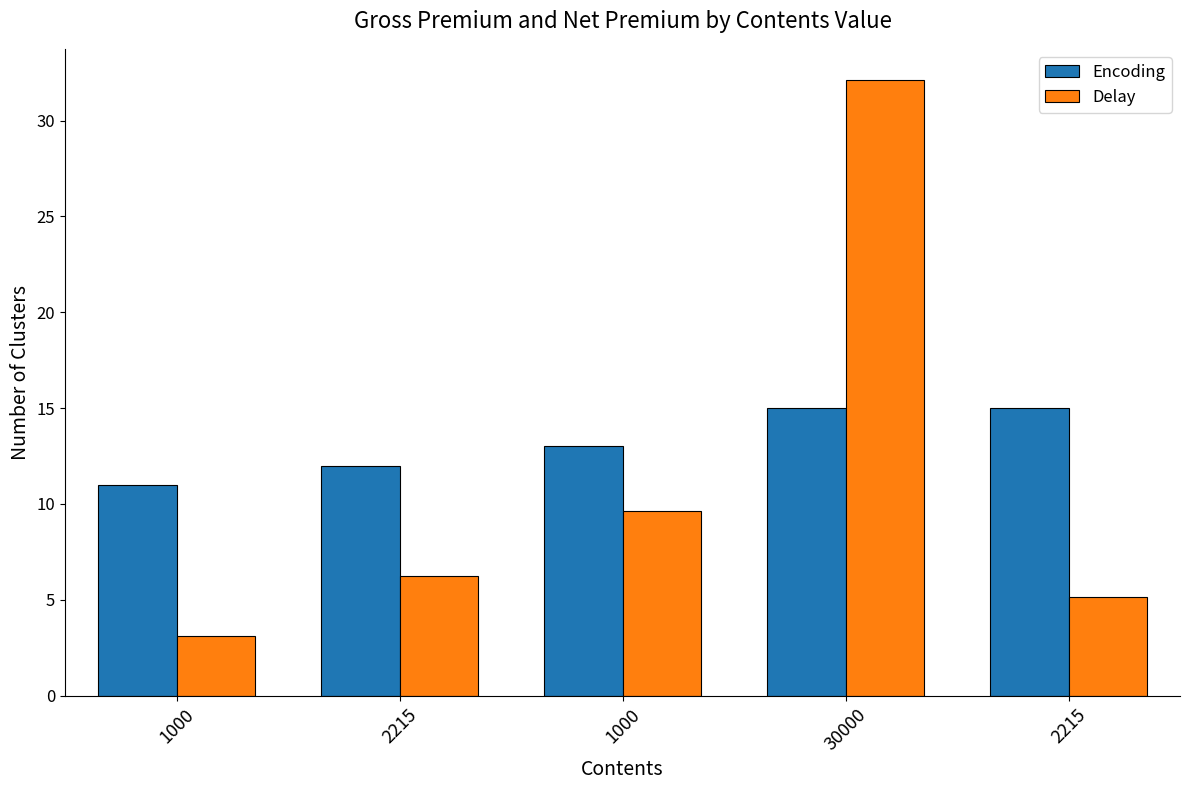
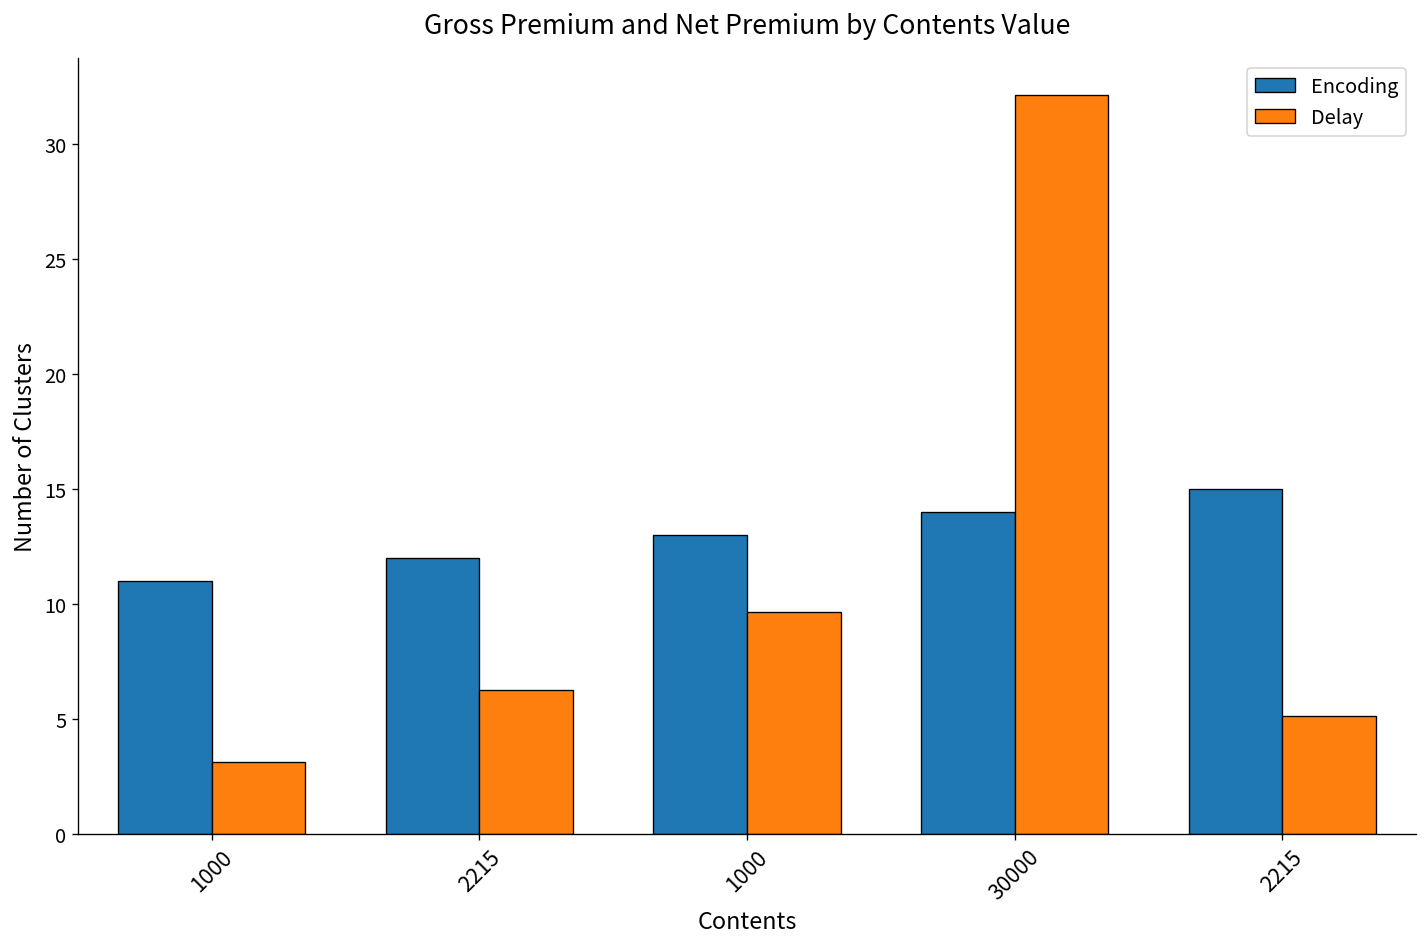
  {
    "Encoding": {
-     "30000": 15
+     "30000": 14
    },
    "Delay": {
      "30000": 32.1
    }
  }
